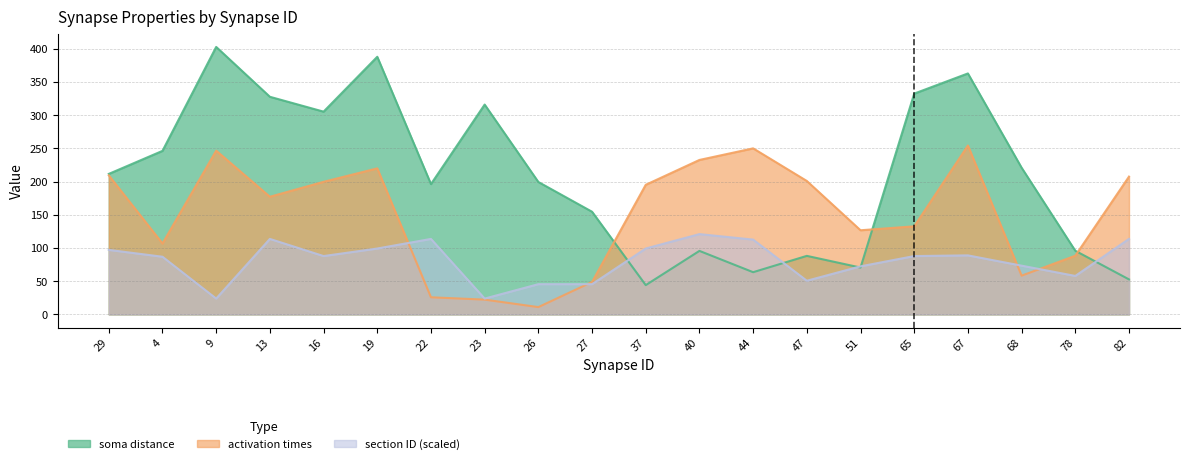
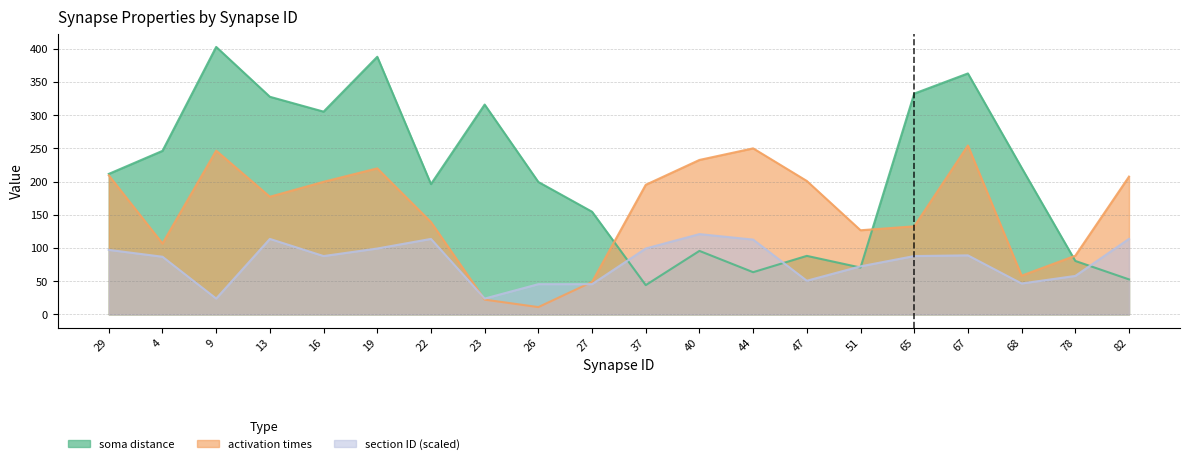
  {
    "soma distance": {
      "4": 250,
      "9": 400,
      "13": 330,
      "16": 310,
      "19": 390,
      "22": 200,
      "23": 320,
      "26": 200,
      "27": 150,
      "37": 40,
      "40": 100,
      "44": 60,
      "47": 90,
      "65": 330,
      "67": 360,
      "68": 220,
-     "78": 100,
+     "78": 80,
      "82": 50
    },
    "activation times": {
      "4": 110,
      "9": 250,
      "13": 180,
      "16": 200,
      "19": 220,
-     "22": 30,
+     "22": 140,
      "26": 10,
      "37": 200,
      "40": 230,
      "44": 250,
      "47": 200,
      "51": 130,
      "65": 130,
      "67": 250,
      "68": 60,
      "78": 90,
      "82": 210
    },
    "section ID (scaled)": {
      "29": 100,
      "4": 90,
      "9": 20,
      "13": 110,
      "16": 90,
      "19": 100,
      "22": 110,
      "26": 50,
      "37": 100,
      "40": 120,
      "44": 110,
      "47": 50,
      "65": 90,
      "67": 90,
-     "68": 70,
+     "68": 50,
      "78": 60,
      "82": 110
    }
  }
